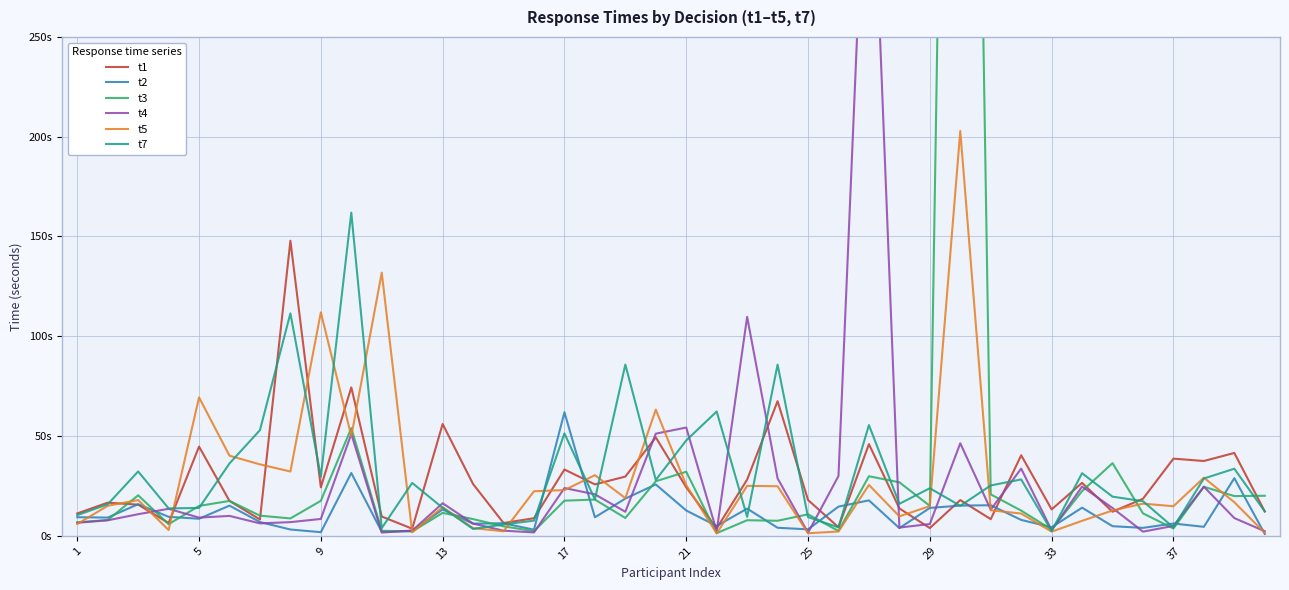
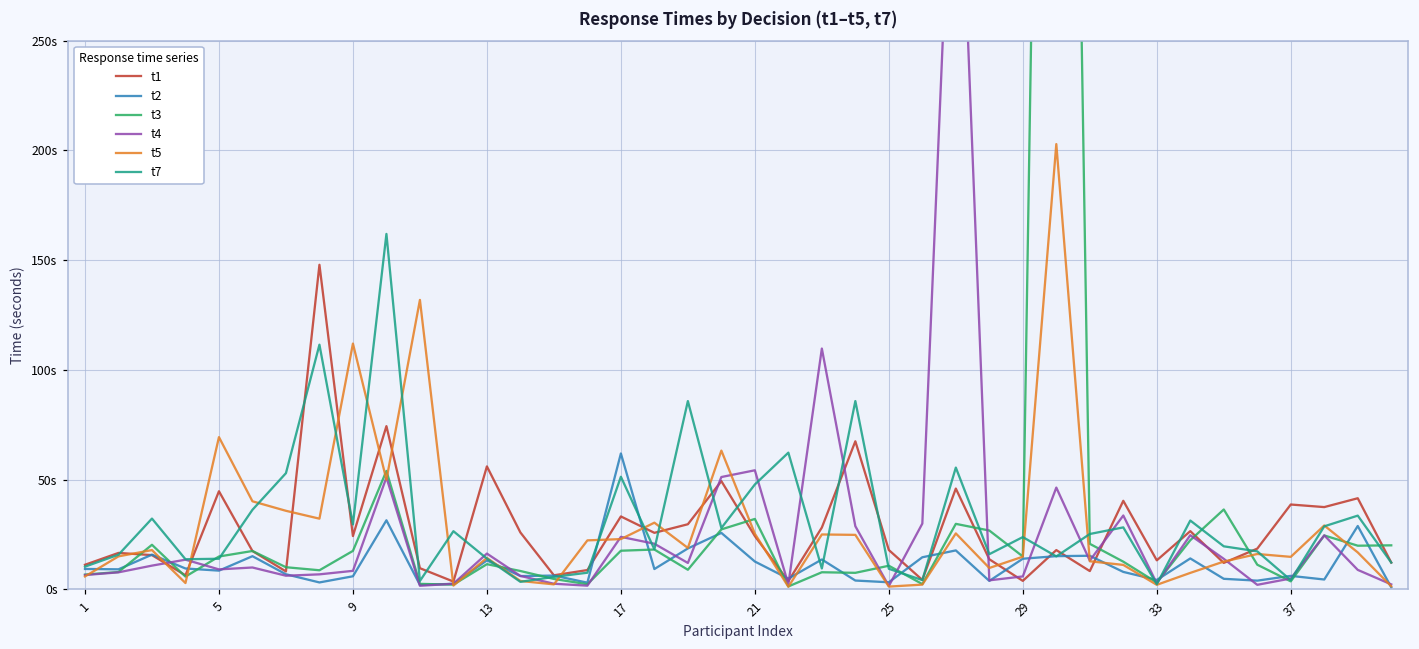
  {
    "t1": {
      "5": "45s",
      "9": "24s",
      "13": "56s",
      "17": "33s",
      "25": "18s",
      "29": "4s",
      "33": "13s",
      "37": "39s"
    },
    "t2": {
-     "9": "2s",
+     "9": "6s",
      "17": "62s",
      "21": "13s",
      "25": "3s"
    },
    "t4": {
      "9": "8s",
      "13": "16s",
      "21": "54s",
      "29": "6s"
    },
    "t5": {
      "5": "69s",
      "9": "112s",
      "37": "15s"
    }
  }
